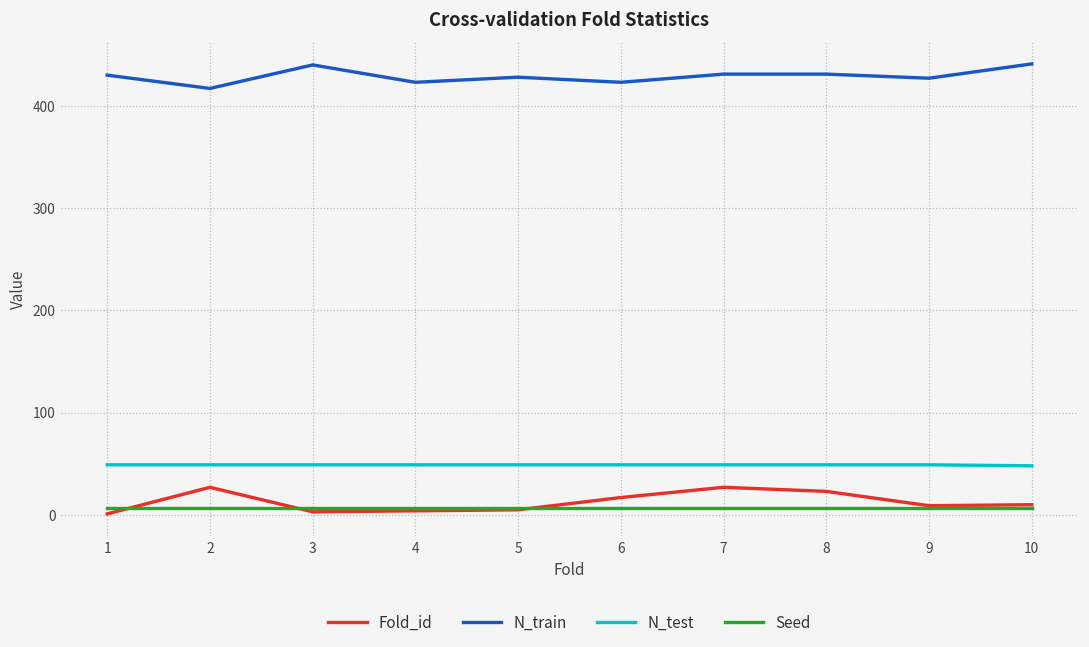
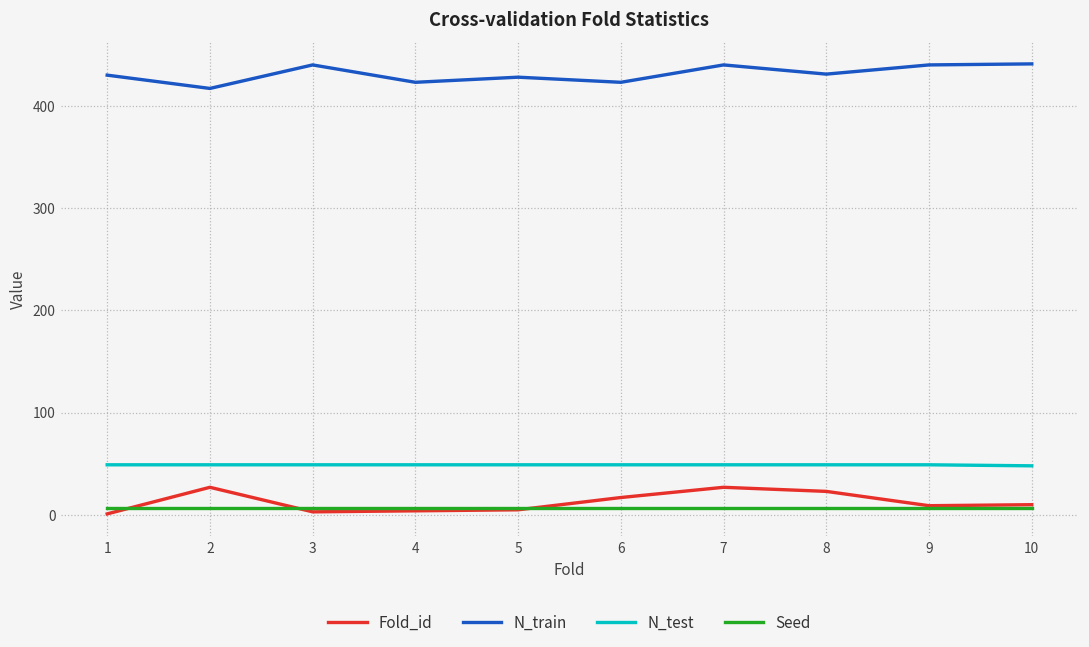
  {
    "Fold_id": {
      "1": 0,
      "2": 30,
      "3": 0,
      "4": 0,
      "6": 20,
      "7": 30,
      "8": 20,
      "10": 10
    },
    "N_train": {
      "1": 430,
      "2": 420,
      "3": 440,
      "4": 420,
      "5": 430,
      "6": 420,
-     "7": 430,
+     "7": 440,
      "8": 430,
-     "9": 430,
+     "9": 440,
      "10": 440
    },
    "N_test": {
      "1": 50,
      "2": 50,
      "3": 50,
      "4": 50,
      "5": 50,
      "6": 50,
      "7": 50,
      "8": 50,
      "9": 50,
      "10": 50
    },
    "Seed": {
      "1": 10,
      "2": 10,
      "3": 10,
      "4": 10,
      "6": 10,
      "7": 10,
      "8": 10,
      "10": 10
    }
  }
